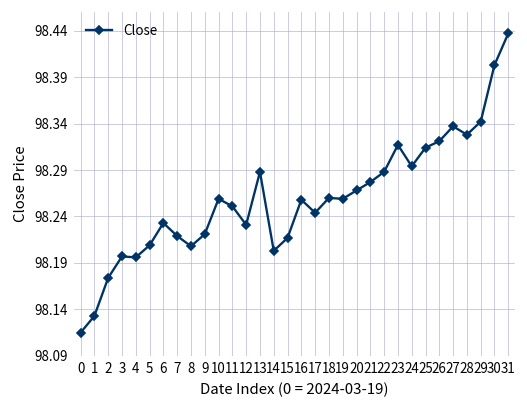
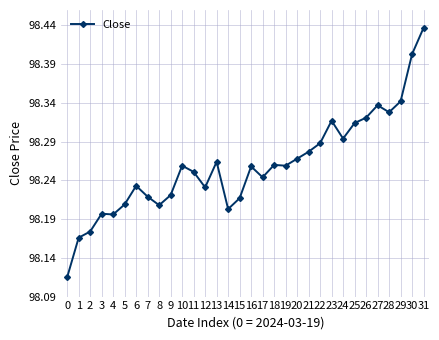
  {
    "0": 98.12,
-   "1": 98.13,
+   "1": 98.17,
    "2": 98.17,
    "3": 98.20,
    "4": 98.20,
    "5": 98.21,
    "6": 98.23,
    "7": 98.22,
    "8": 98.21,
    "9": 98.22,
    "10": 98.26,
    "11": 98.25,
    "12": 98.23,
-   "13": 98.29,
+   "13": 98.26,
    "14": 98.20,
    "15": 98.22,
    "16": 98.26,
    "17": 98.24,
    "18": 98.26,
    "19": 98.26,
    "20": 98.27,
    "21": 98.28,
    "22": 98.29,
    "23": 98.32,
    "24": 98.29,
    "25": 98.31,
    "26": 98.32,
    "27": 98.34,
    "28": 98.33,
    "29": 98.34,
    "30": 98.40,
    "31": 98.44
  }
